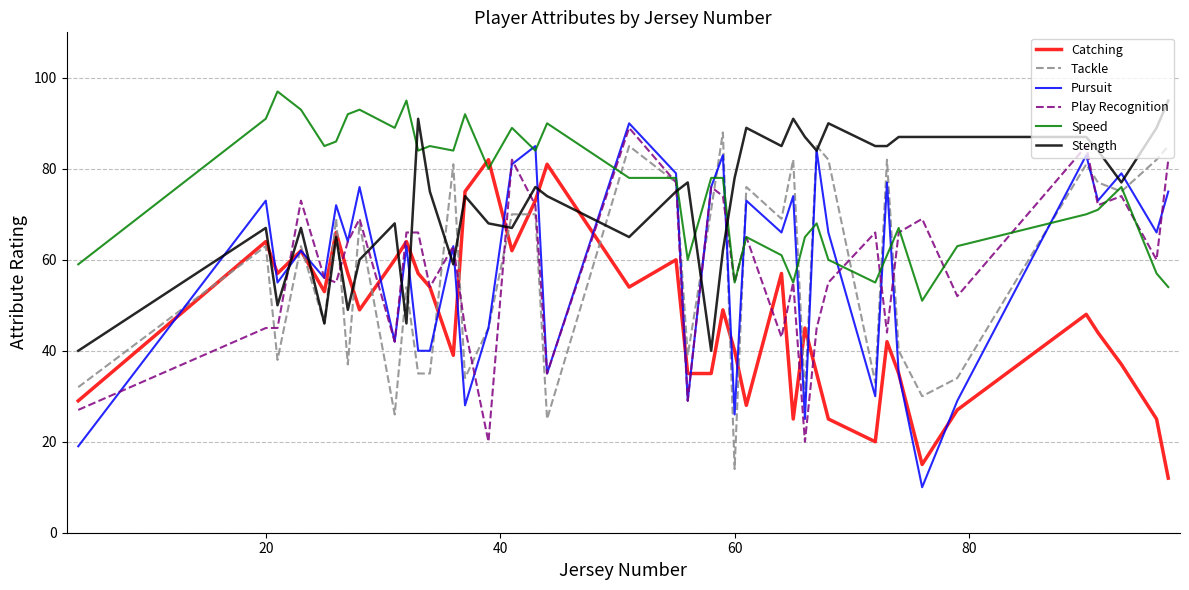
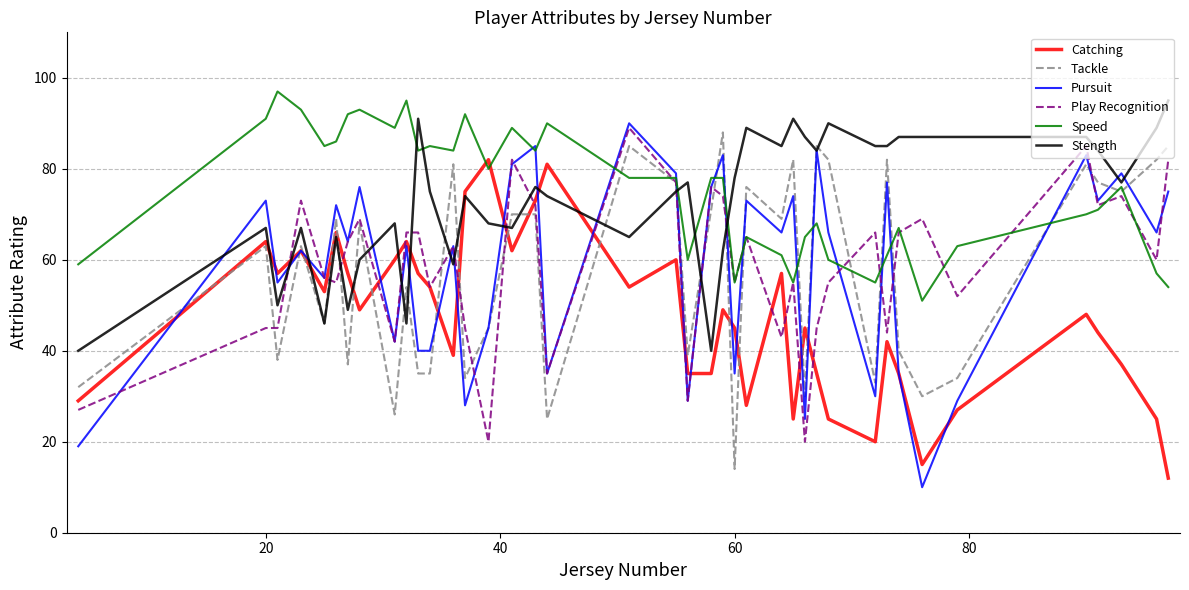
  {
    "Catching": {
      "20": 64,
-     "60": 40
+     "60": 45
    },
    "Tackle": {
      "20": 63,
      "60": 14
    },
    "Pursuit": {
      "20": 73,
-     "60": 26
+     "60": 35
    },
    "Play Recognition": {
      "20": 45
    },
    "Speed": {
      "20": 91
    },
    "Stength": {
      "20": 67,
      "60": 78
    }
  }
